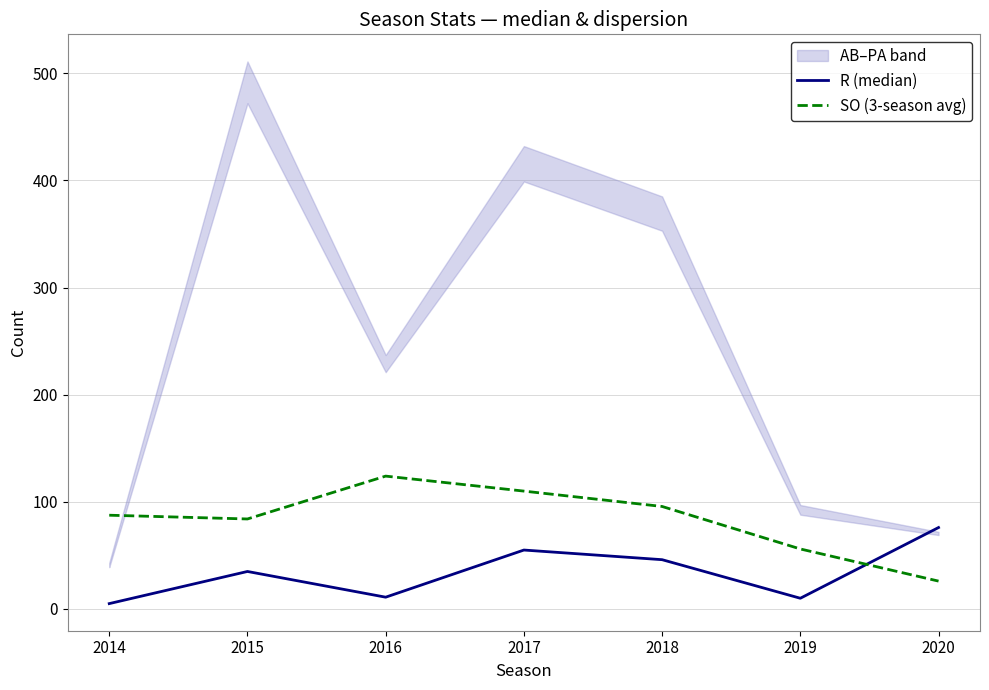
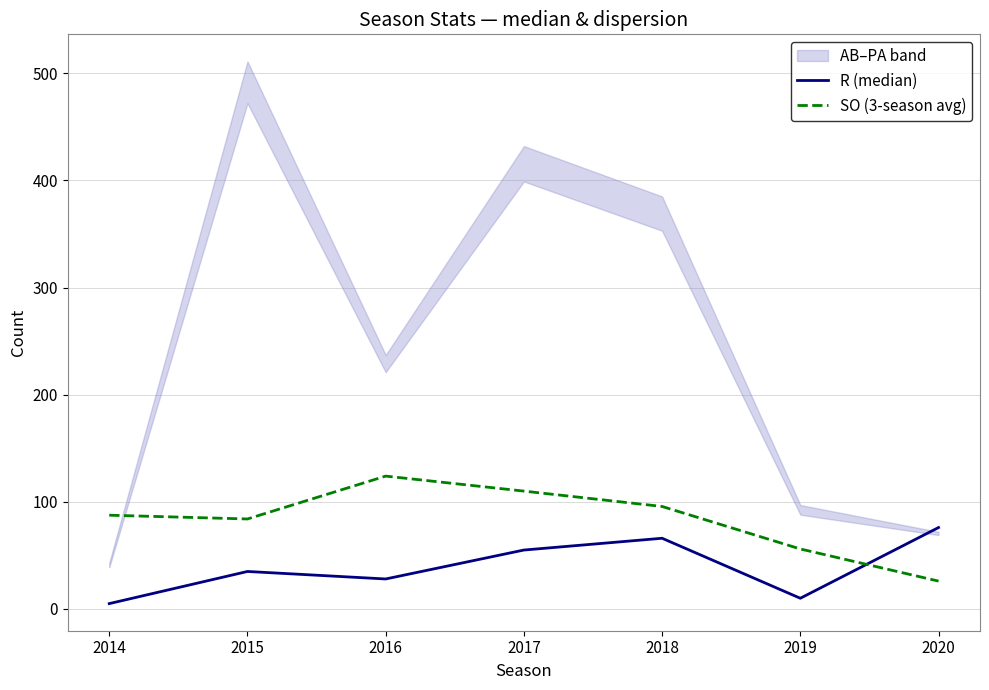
  {
    "R (median)": {
      "2014": 5,
      "2015": 35,
-     "2016": 11,
+     "2016": 28,
      "2017": 55,
-     "2018": 46,
+     "2018": 66,
      "2019": 10,
      "2020": 76
    },
    "SO (3-season avg)": {
      "2014": 88,
      "2015": 84,
      "2016": 124,
      "2017": 110,
      "2018": 96,
      "2019": 56,
      "2020": 26
    }
  }
